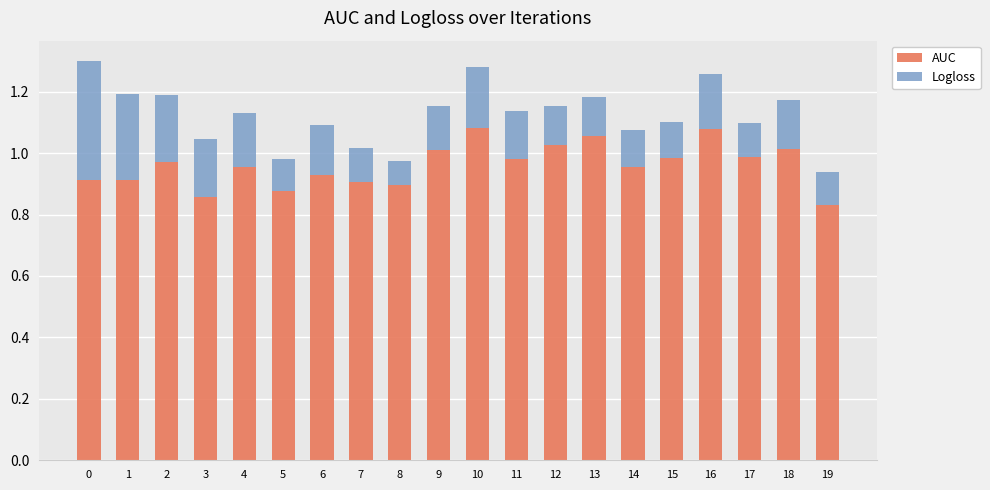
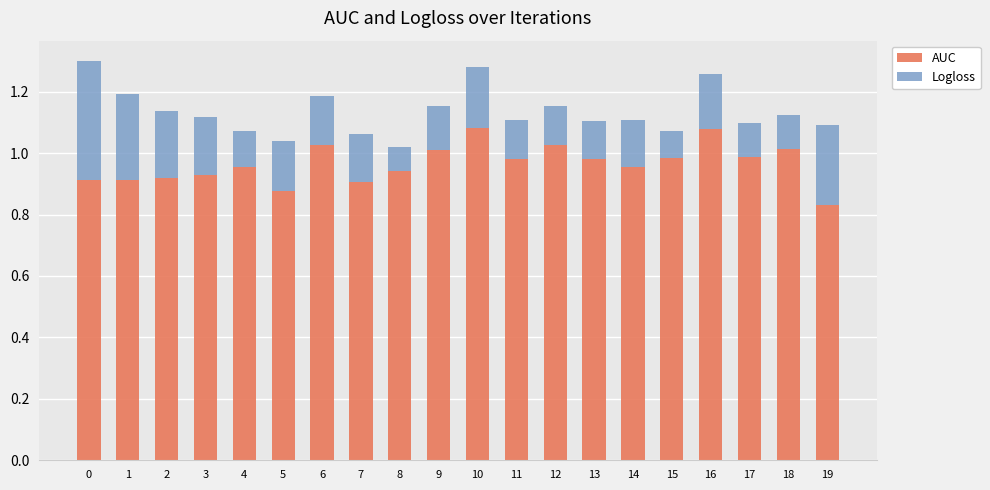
  {
    "AUC": {
      "0": 0.91,
      "1": 0.91,
-     "2": 0.97,
-     "3": 0.86,
+     "2": 0.92,
+     "3": 0.93,
      "4": 0.96,
      "5": 0.88,
-     "6": 0.93,
+     "6": 1.02,
      "7": 0.91,
-     "8": 0.90,
+     "8": 0.94,
      "9": 1.01,
      "10": 1.08,
      "11": 0.98,
      "12": 1.03,
-     "13": 1.06,
+     "13": 0.98,
      "14": 0.96,
      "15": 0.98,
      "16": 1.08,
      "17": 0.99,
      "18": 1.01,
      "19": 0.83
    },
    "Logloss": {
      "0": 0.39,
      "1": 0.28,
      "2": 0.22,
      "3": 0.19,
-     "4": 0.17,
-     "5": 0.10,
+     "4": 0.12,
+     "5": 0.17,
      "6": 0.16,
-     "7": 0.11,
+     "7": 0.16,
      "8": 0.08,
      "9": 0.14,
      "10": 0.20,
-     "11": 0.16,
+     "11": 0.13,
      "12": 0.13,
      "13": 0.13,
-     "14": 0.12,
-     "15": 0.12,
+     "14": 0.15,
+     "15": 0.09,
      "16": 0.18,
      "17": 0.11,
-     "18": 0.16,
-     "19": 0.11
+     "18": 0.11,
+     "19": 0.26
    }
  }
